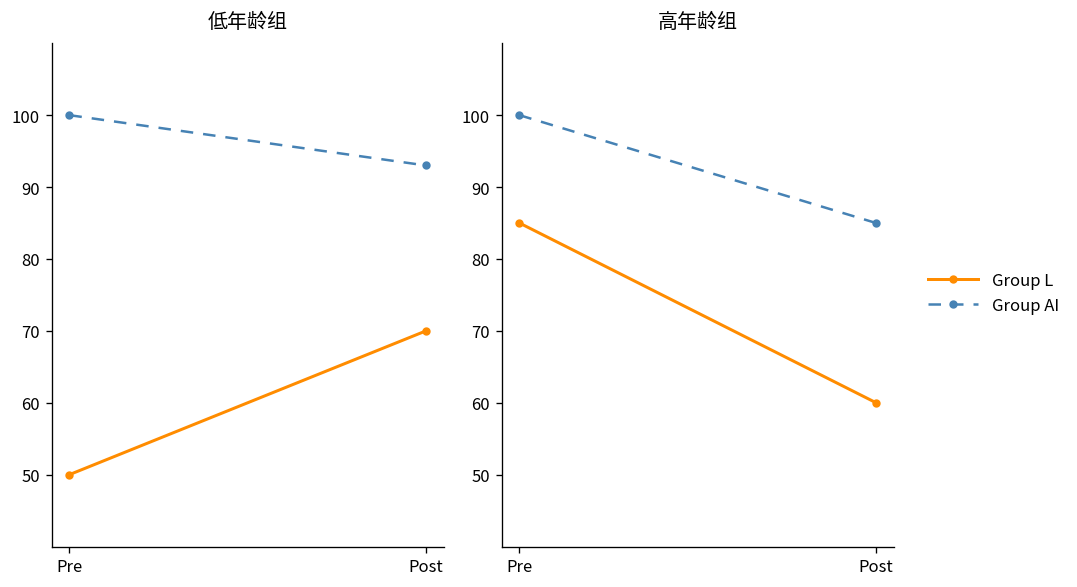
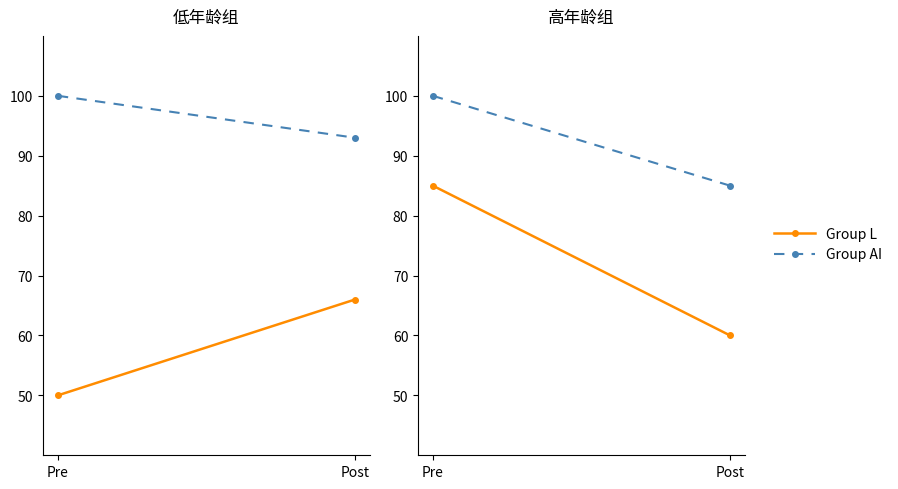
  {
    "低年龄组": {
      "Group L": {
        "Pre": 50,
-       "Post": 70
+       "Post": 66
      },
      "Group AI": {
        "Pre": 100,
        "Post": 93
      }
    },
    "高年龄组": {
      "Group L": {
        "Pre": 85,
        "Post": 60
      },
      "Group AI": {
        "Pre": 100,
        "Post": 85
      }
    }
  }
